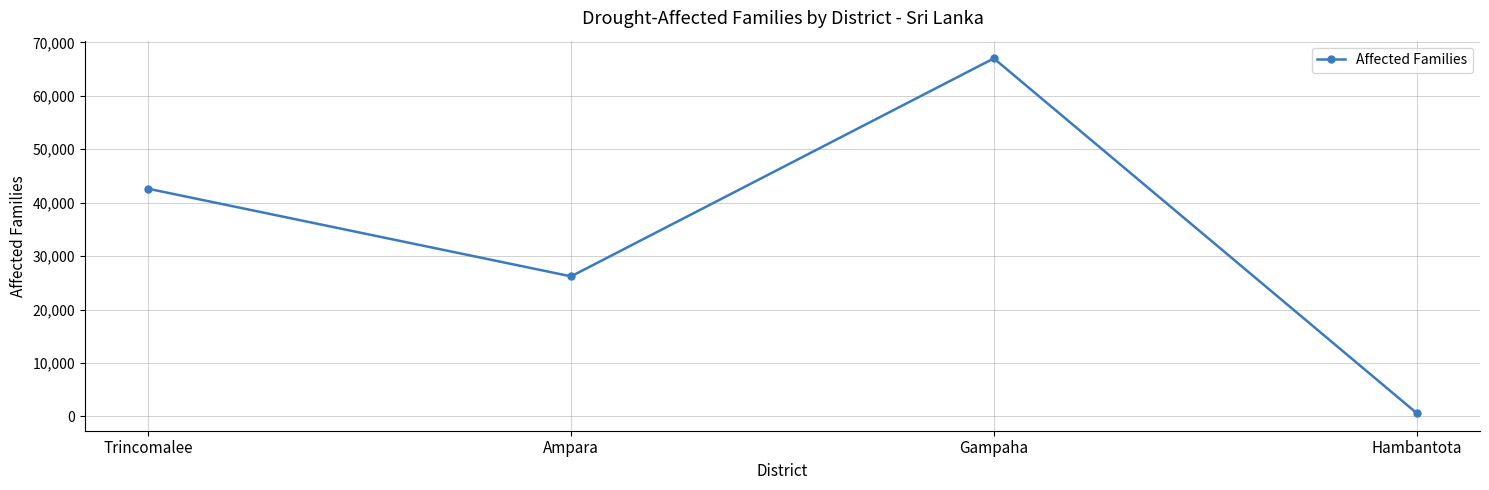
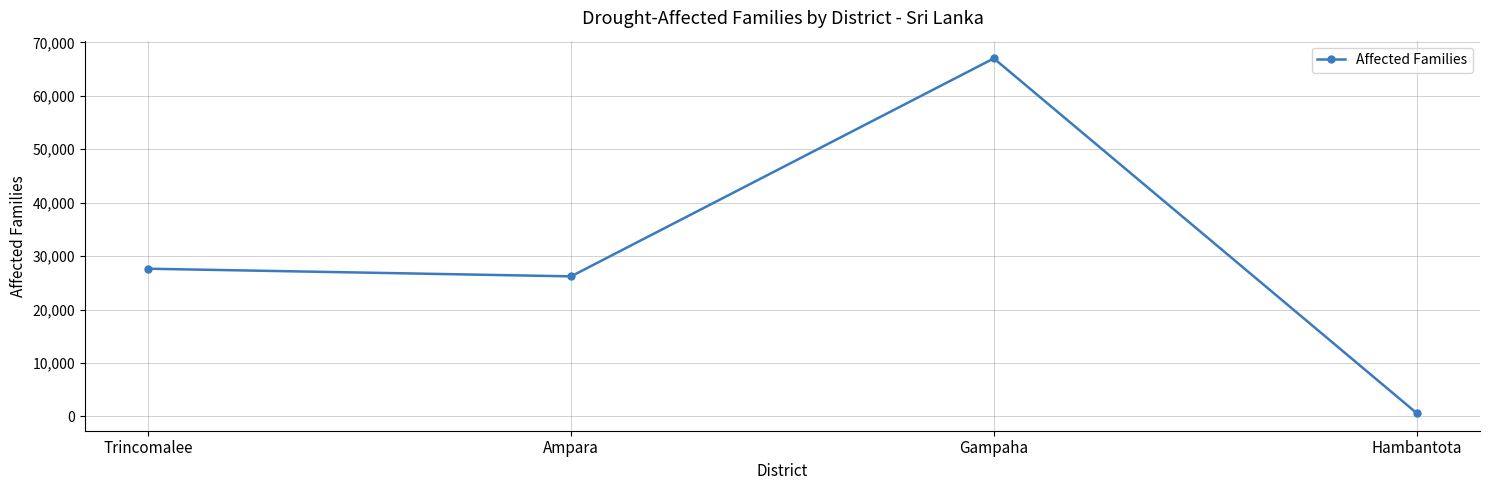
  {
-   "Trincomalee": "43,000",
+   "Trincomalee": "28,000",
    "Ampara": "26,000",
    "Gampaha": "67,000",
    "Hambantota": "1,000"
  }
